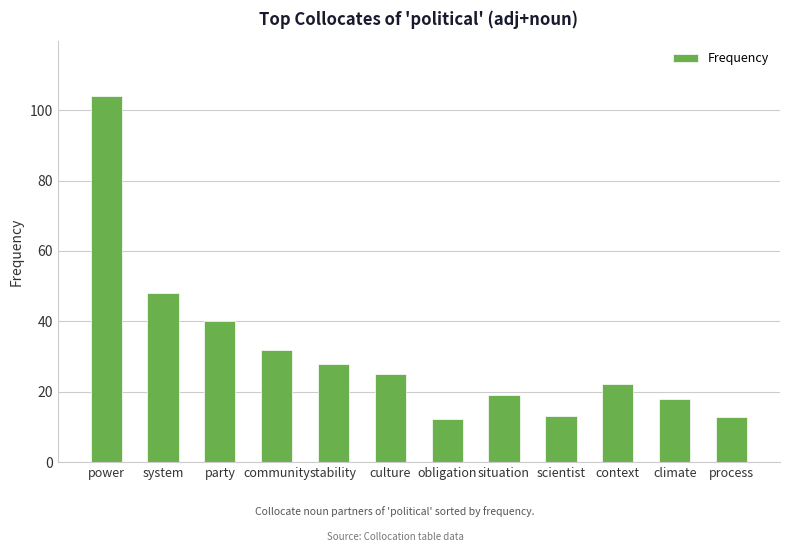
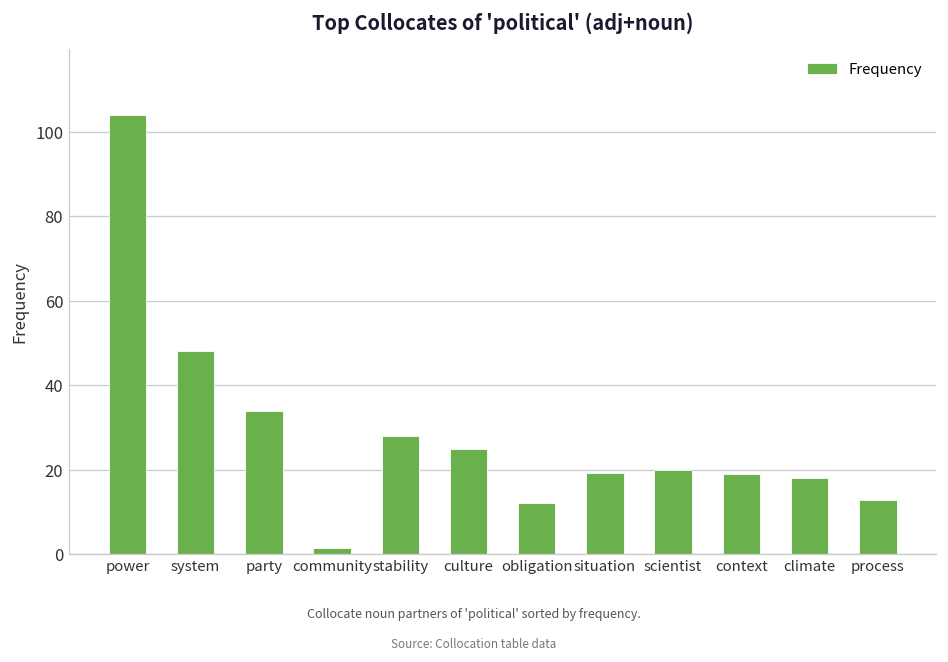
  {
    "power": 104,
    "system": 48,
-   "party": 40,
-   "community": 32,
+   "party": 34,
+   "community": 2,
    "stability": 28,
    "culture": 25,
    "obligation": 12,
    "situation": 19,
-   "scientist": 13,
-   "context": 22,
+   "scientist": 20,
+   "context": 19,
    "climate": 18,
    "process": 13
  }
